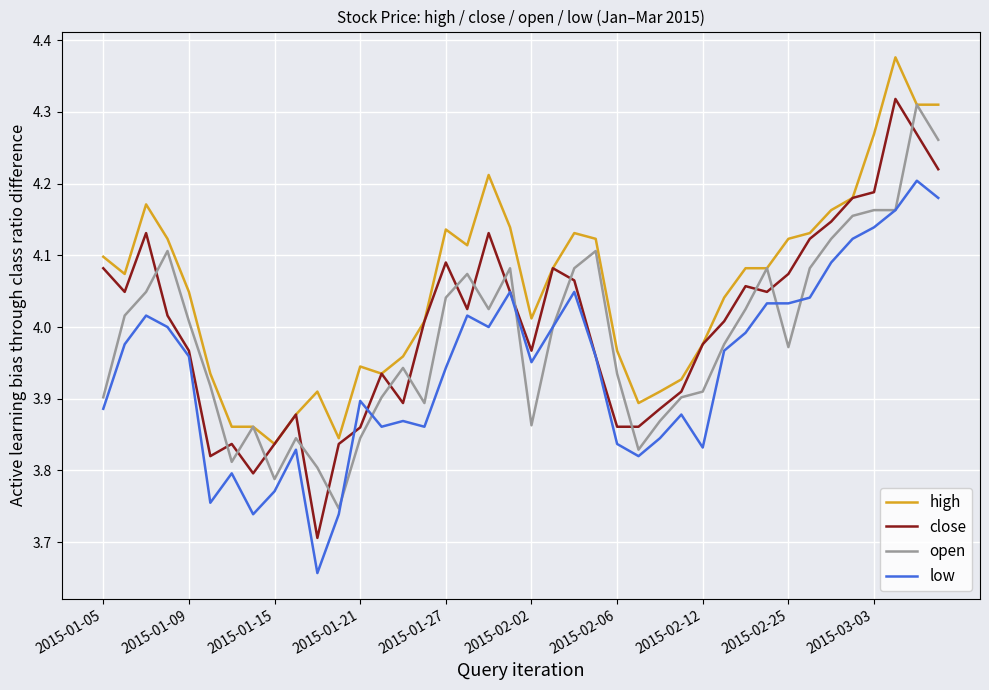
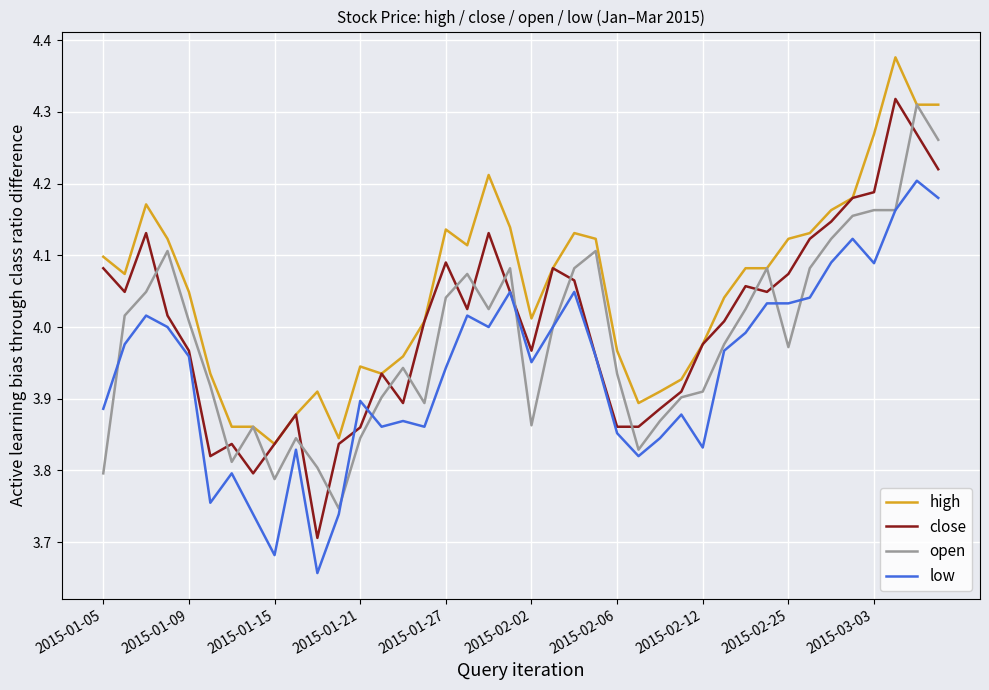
  {
    "high": {
      "2015-01-05": 4.10,
      "2015-01-09": 4.05,
      "2015-01-21": 3.95,
      "2015-01-27": 4.14,
      "2015-02-02": 4.01,
      "2015-02-06": 3.97,
      "2015-02-25": 4.12,
      "2015-03-03": 4.27
    },
    "close": {
      "2015-01-05": 4.08,
      "2015-01-09": 3.97,
      "2015-01-21": 3.86,
      "2015-01-27": 4.09,
      "2015-02-02": 3.97,
      "2015-02-06": 3.86,
      "2015-02-25": 4.07,
      "2015-03-03": 4.19
    },
    "open": {
-     "2015-01-05": 3.90,
+     "2015-01-05": 3.80,
      "2015-01-09": 4.01,
      "2015-01-15": 3.79,
      "2015-01-21": 3.85,
      "2015-01-27": 4.04,
      "2015-02-02": 3.86,
      "2015-02-06": 3.94,
      "2015-02-12": 3.91,
      "2015-02-25": 3.97,
      "2015-03-03": 4.16
    },
    "low": {
      "2015-01-05": 3.89,
      "2015-01-09": 3.96,
-     "2015-01-15": 3.77,
+     "2015-01-15": 3.68,
      "2015-01-21": 3.90,
      "2015-01-27": 3.94,
      "2015-02-02": 3.95,
-     "2015-02-06": 3.84,
+     "2015-02-06": 3.85,
      "2015-02-12": 3.83,
      "2015-02-25": 4.03,
-     "2015-03-03": 4.14
+     "2015-03-03": 4.09
    }
  }
